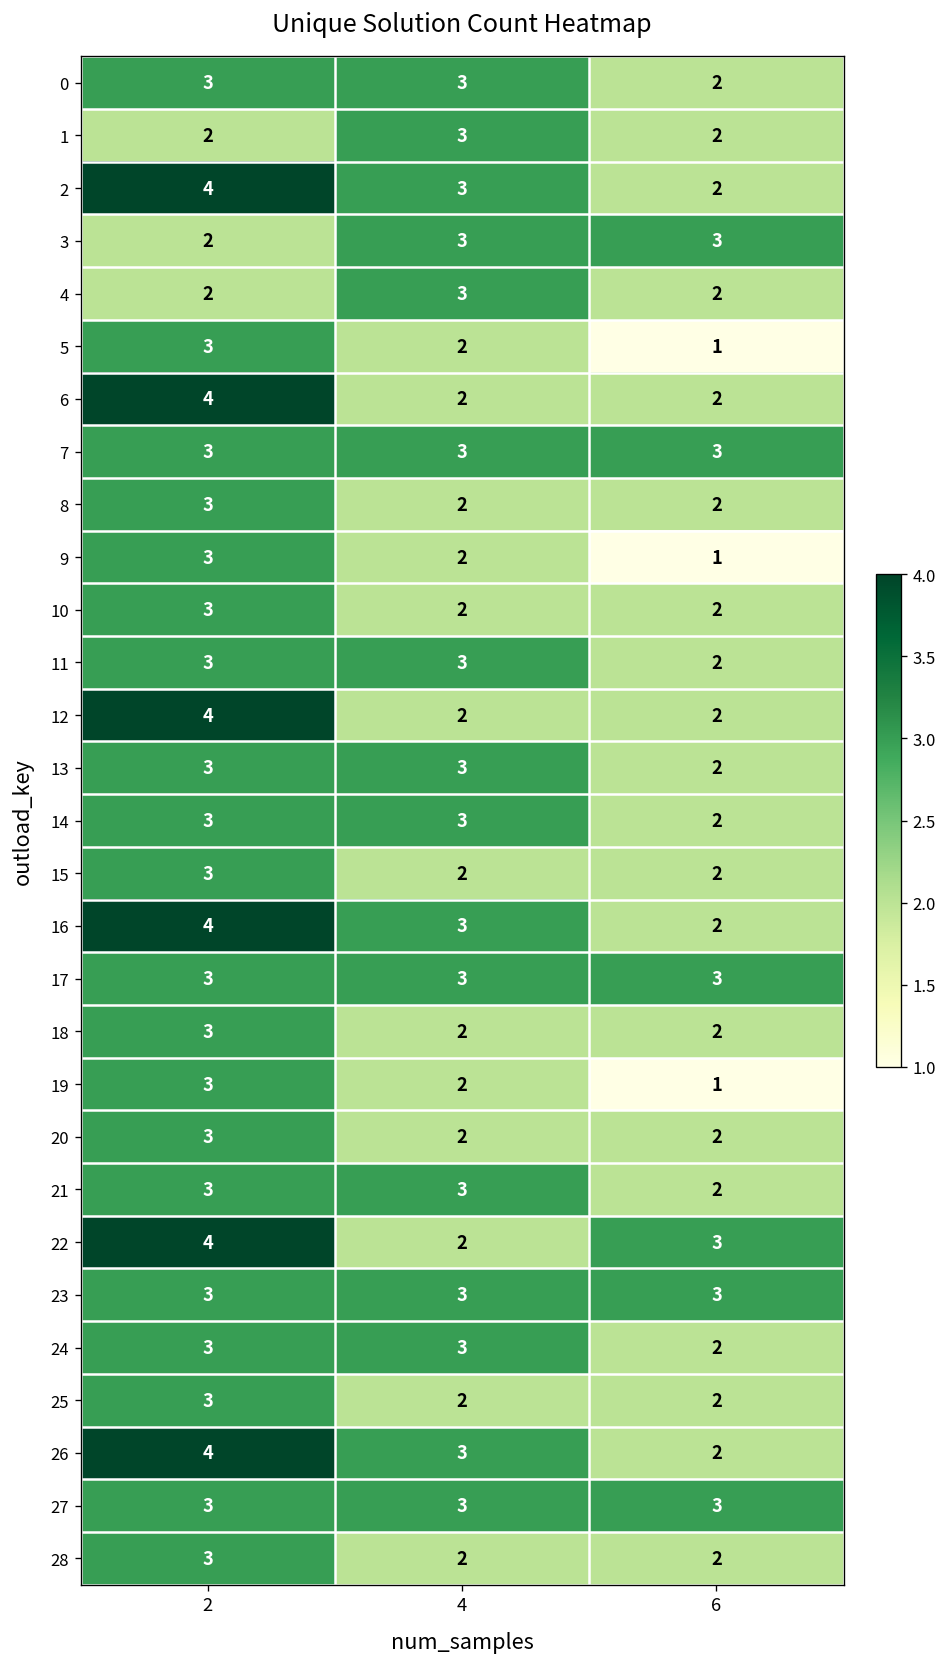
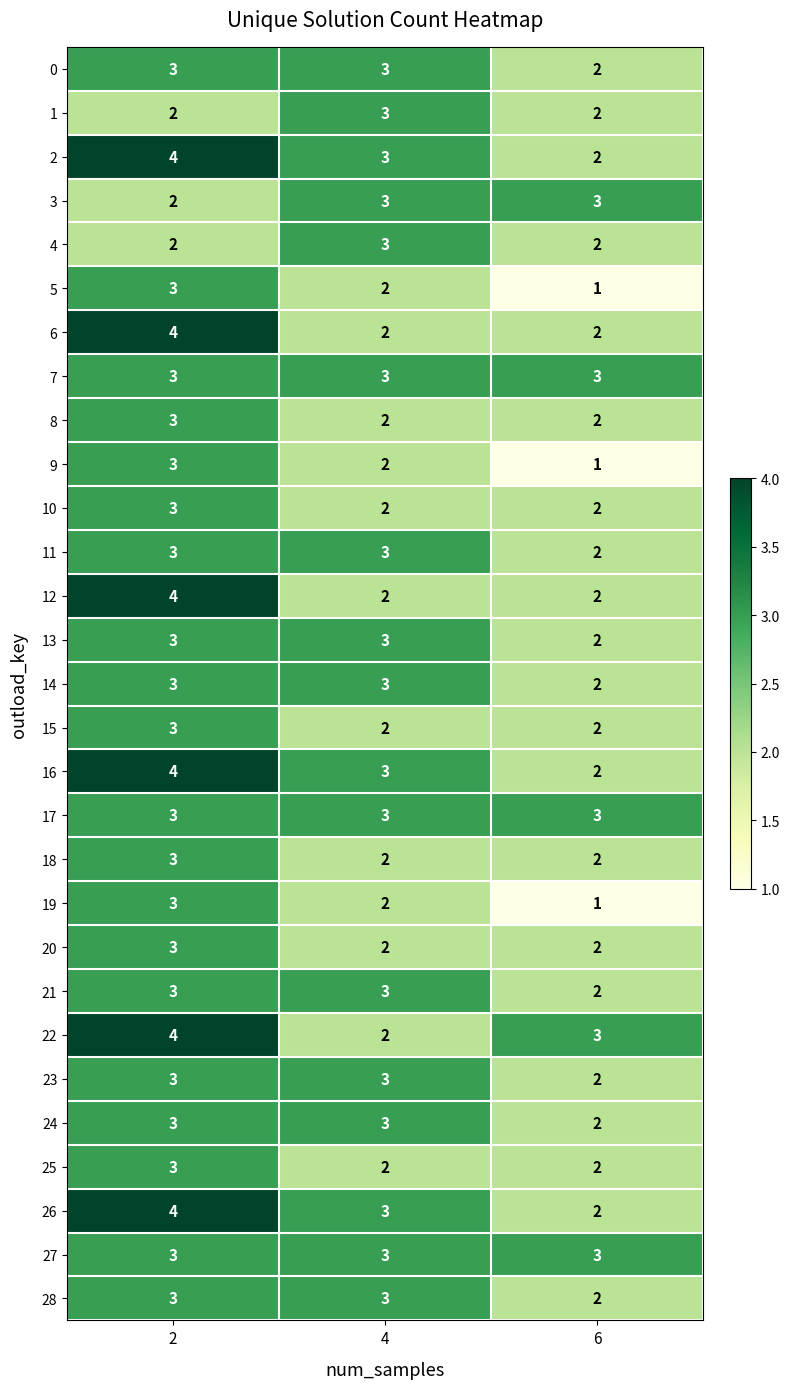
  {
    "0": {
      "2": 3,
      "4": 3,
      "6": 2
    },
    "1": {
      "2": 2,
      "4": 3,
      "6": 2
    },
    "2": {
      "2": 4,
      "4": 3,
      "6": 2
    },
    "3": {
      "2": 2,
      "4": 3,
      "6": 3
    },
    "4": {
      "2": 2,
      "4": 3,
      "6": 2
    },
    "5": {
      "2": 3,
      "4": 2,
      "6": 1
    },
    "6": {
      "2": 4,
      "4": 2,
      "6": 2
    },
    "7": {
      "2": 3,
      "4": 3,
      "6": 3
    },
    "8": {
      "2": 3,
      "4": 2,
      "6": 2
    },
    "9": {
      "2": 3,
      "4": 2,
      "6": 1
    },
    "10": {
      "2": 3,
      "4": 2,
      "6": 2
    },
    "11": {
      "2": 3,
      "4": 3,
      "6": 2
    },
    "12": {
      "2": 4,
      "4": 2,
      "6": 2
    },
    "13": {
      "2": 3,
      "4": 3,
      "6": 2
    },
    "14": {
      "2": 3,
      "4": 3,
      "6": 2
    },
    "15": {
      "2": 3,
      "4": 2,
      "6": 2
    },
    "16": {
      "2": 4,
      "4": 3,
      "6": 2
    },
    "17": {
      "2": 3,
      "4": 3,
      "6": 3
    },
    "18": {
      "2": 3,
      "4": 2,
      "6": 2
    },
    "19": {
      "2": 3,
      "4": 2,
      "6": 1
    },
    "20": {
      "2": 3,
      "4": 2,
      "6": 2
    },
    "21": {
      "2": 3,
      "4": 3,
      "6": 2
    },
    "22": {
      "2": 4,
      "4": 2,
      "6": 3
    },
    "23": {
      "2": 3,
      "4": 3,
-     "6": 3
+     "6": 2
    },
    "24": {
      "2": 3,
      "4": 3,
      "6": 2
    },
    "25": {
      "2": 3,
      "4": 2,
      "6": 2
    },
    "26": {
      "2": 4,
      "4": 3,
      "6": 2
    },
    "27": {
      "2": 3,
      "4": 3,
      "6": 3
    },
    "28": {
      "2": 3,
-     "4": 2,
+     "4": 3,
      "6": 2
    }
  }
